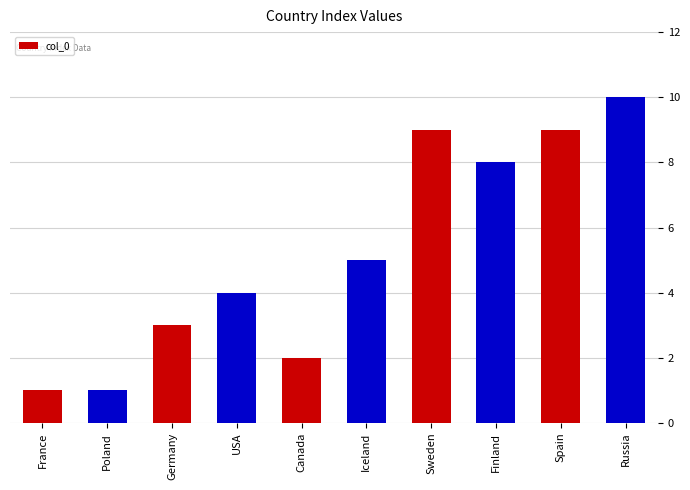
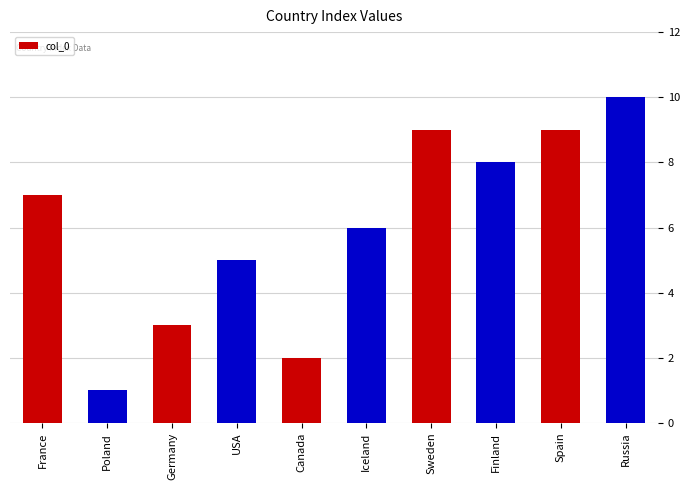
  {
-   "France": 1,
+   "France": 7,
    "Poland": 1,
    "Germany": 3,
-   "USA": 4,
+   "USA": 5,
    "Canada": 2,
-   "Iceland": 5,
+   "Iceland": 6,
    "Sweden": 9,
    "Finland": 8,
    "Spain": 9,
    "Russia": 10
  }
